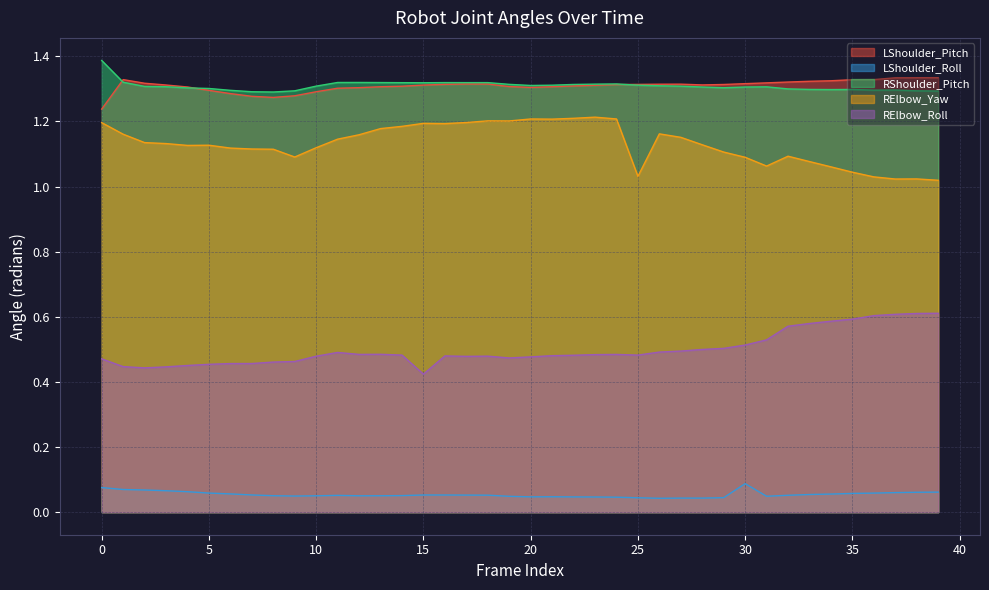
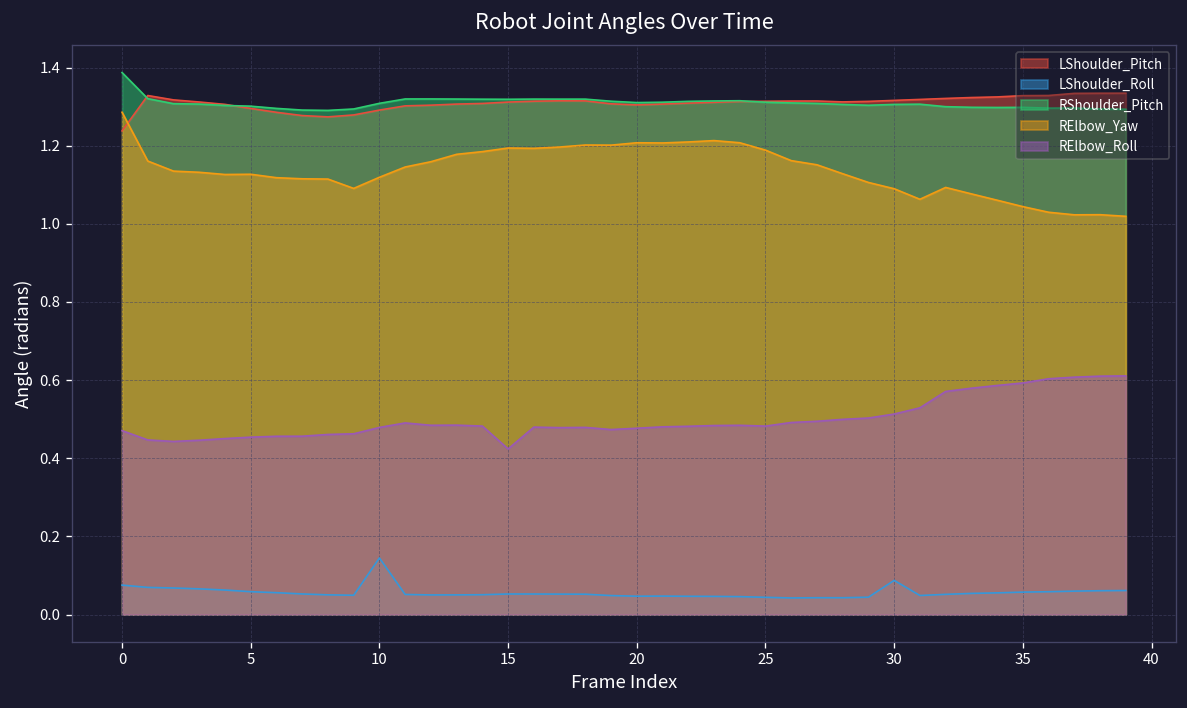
  {
    "LShoulder_Pitch": {
      "0": 1.24,
      "10": 1.29,
      "30": 1.32
    },
    "LShoulder_Roll": {
      "0": 0.08,
      "5": 0.06,
-     "10": 0.05,
+     "10": 0.14,
      "15": 0.05,
      "20": 0.05,
      "25": 0.04,
      "30": 0.09,
      "35": 0.06
    },
    "RShoulder_Pitch": {
      "0": 1.39,
      "10": 1.31,
      "30": 1.31
    },
    "RElbow_Yaw": {
-     "0": 1.20,
+     "0": 1.29,
      "5": 1.13,
      "10": 1.12,
      "15": 1.19,
      "20": 1.21,
-     "25": 1.03,
+     "25": 1.19,
      "30": 1.09,
      "35": 1.04
    },
    "RElbow_Roll": {
      "0": 0.47,
      "5": 0.45,
      "10": 0.48,
      "15": 0.42,
      "20": 0.48,
      "25": 0.48,
      "30": 0.51,
      "35": 0.59
    }
  }
